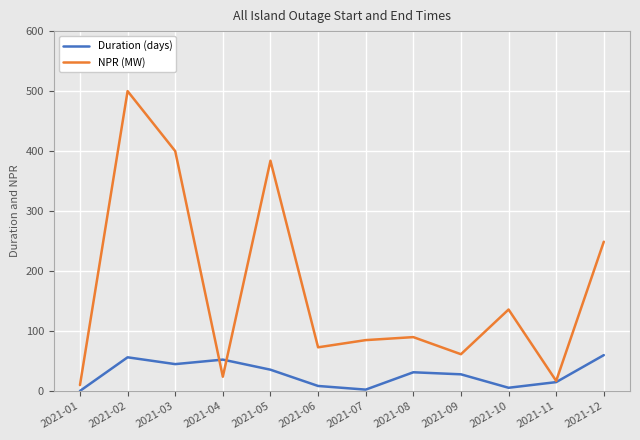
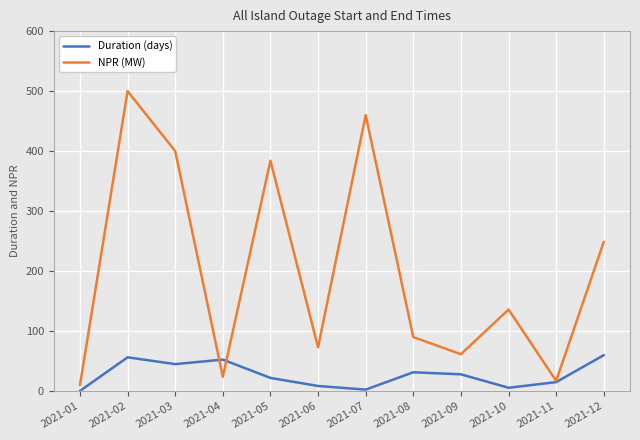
  {
    "Duration (days)": {
      "2021-01": 0,
      "2021-02": 60,
      "2021-03": 50,
      "2021-04": 50,
-     "2021-05": 40,
+     "2021-05": 20,
      "2021-06": 10,
      "2021-07": 0,
      "2021-08": 30,
      "2021-09": 30,
      "2021-10": 10,
      "2021-12": 60
    },
    "NPR (MW)": {
      "2021-01": 10,
      "2021-02": 500,
      "2021-03": 400,
      "2021-04": 20,
      "2021-05": 380,
      "2021-06": 70,
-     "2021-07": 90,
+     "2021-07": 460,
      "2021-08": 90,
      "2021-09": 60,
      "2021-10": 140,
      "2021-12": 250
    }
  }
